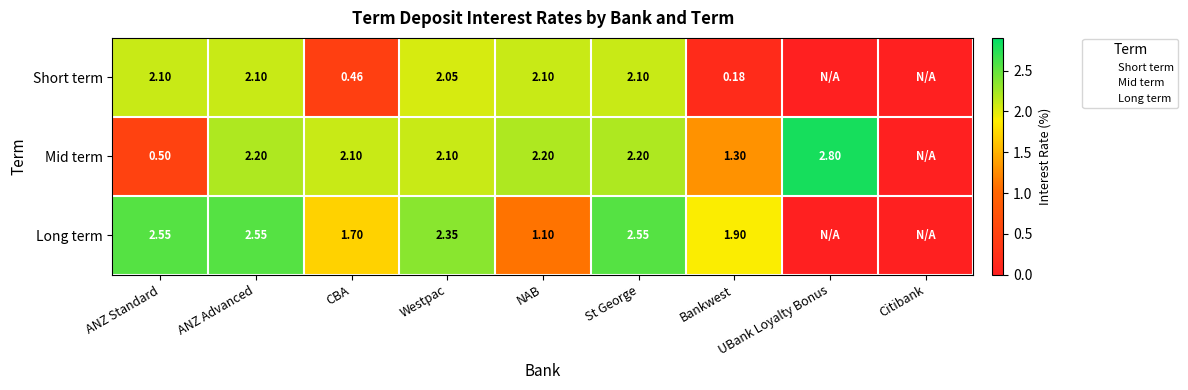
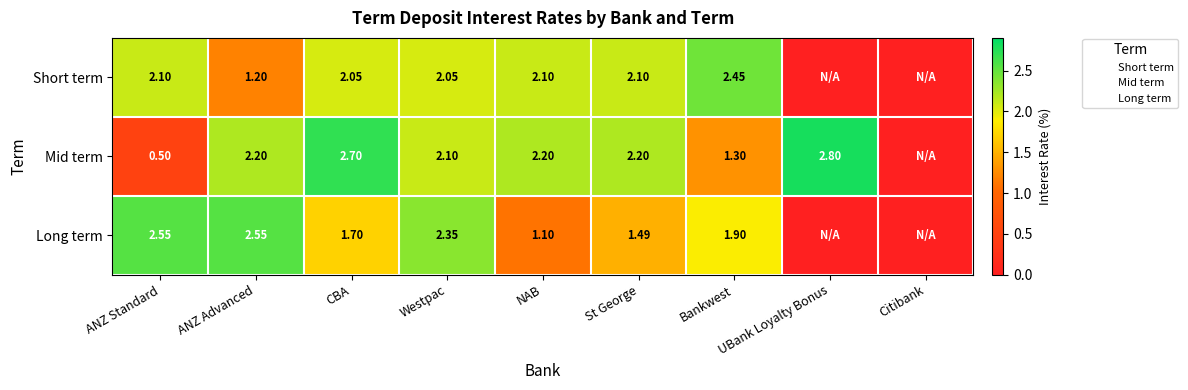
  {
    "Short term": {
      "ANZ Standard": 2.10,
-     "ANZ Advanced": 2.10,
-     "CBA": 0.46,
+     "ANZ Advanced": 1.20,
+     "CBA": 2.05,
      "Westpac": 2.05,
      "NAB": 2.10,
      "St George": 2.10,
-     "Bankwest": 0.18
+     "Bankwest": 2.45
    },
    "Mid term": {
      "ANZ Standard": 0.50,
      "ANZ Advanced": 2.20,
-     "CBA": 2.10,
+     "CBA": 2.70,
      "Westpac": 2.10,
      "NAB": 2.20,
      "St George": 2.20,
      "Bankwest": 1.30,
      "UBank Loyalty Bonus": 2.80
    },
    "Long term": {
      "ANZ Standard": 2.55,
      "ANZ Advanced": 2.55,
      "CBA": 1.70,
      "Westpac": 2.35,
      "NAB": 1.10,
-     "St George": 2.55,
+     "St George": 1.49,
      "Bankwest": 1.90
    }
  }
